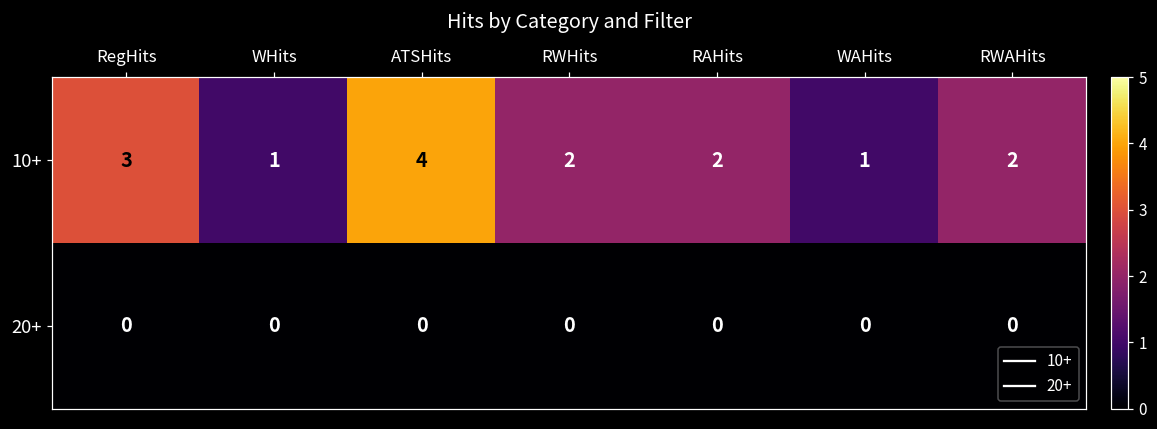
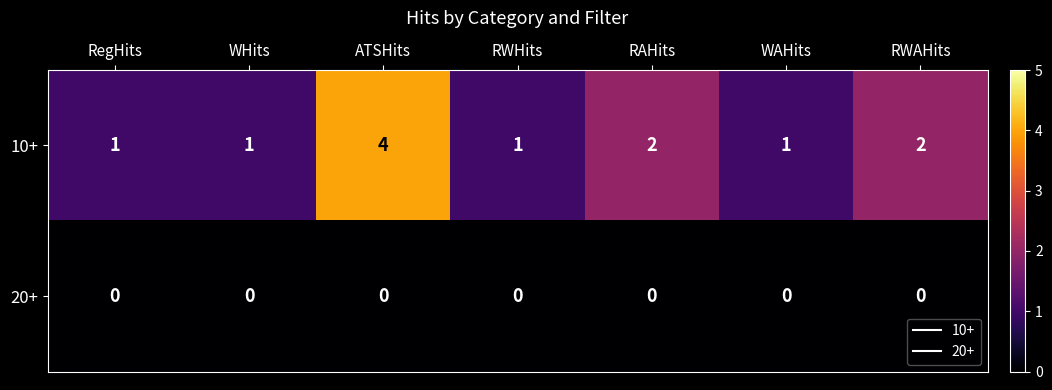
  {
    "10+": {
-     "RegHits": 3,
+     "RegHits": 1,
      "WHits": 1,
      "ATSHits": 4,
-     "RWHits": 2,
+     "RWHits": 1,
      "RAHits": 2,
      "WAHits": 1,
      "RWAHits": 2
    },
    "20+": {
      "RegHits": 0,
      "WHits": 0,
      "ATSHits": 0,
      "RWHits": 0,
      "RAHits": 0,
      "WAHits": 0,
      "RWAHits": 0
    }
  }
